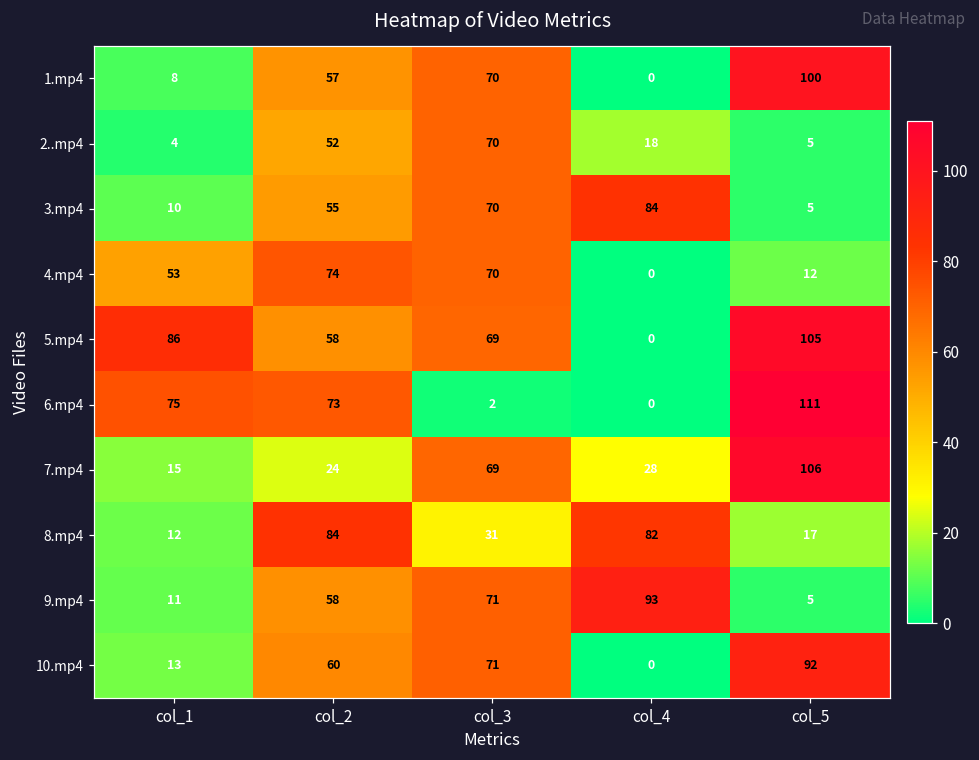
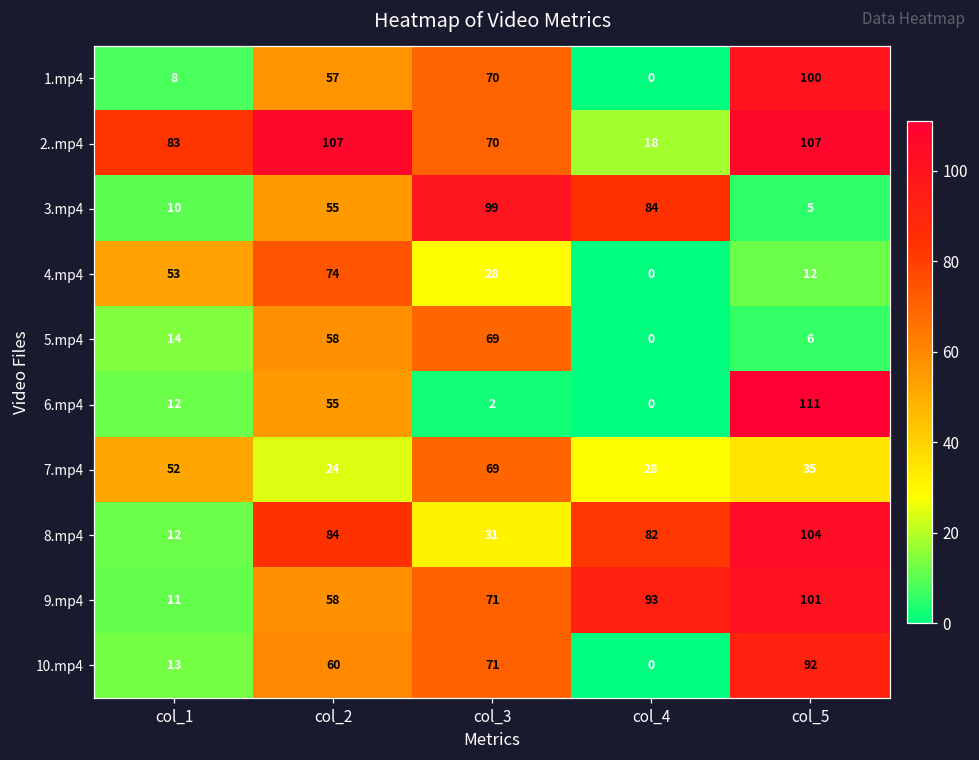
  {
    "1.mp4": {
      "col_1": 8,
      "col_2": 57,
      "col_3": 70,
      "col_4": 0,
      "col_5": 100
    },
    "2..mp4": {
-     "col_1": 4,
-     "col_2": 52,
+     "col_1": 83,
+     "col_2": 107,
      "col_3": 70,
      "col_4": 18,
-     "col_5": 5
+     "col_5": 107
    },
    "3.mp4": {
      "col_1": 10,
      "col_2": 55,
-     "col_3": 70,
+     "col_3": 99,
      "col_4": 84,
      "col_5": 5
    },
    "4.mp4": {
      "col_1": 53,
      "col_2": 74,
-     "col_3": 70,
+     "col_3": 28,
      "col_4": 0,
      "col_5": 12
    },
    "5.mp4": {
-     "col_1": 86,
+     "col_1": 14,
      "col_2": 58,
      "col_3": 69,
      "col_4": 0,
-     "col_5": 105
+     "col_5": 6
    },
    "6.mp4": {
-     "col_1": 75,
-     "col_2": 73,
+     "col_1": 12,
+     "col_2": 55,
      "col_3": 2,
      "col_4": 0,
      "col_5": 111
    },
    "7.mp4": {
-     "col_1": 15,
+     "col_1": 52,
      "col_2": 24,
      "col_3": 69,
      "col_4": 28,
-     "col_5": 106
+     "col_5": 35
    },
    "8.mp4": {
      "col_1": 12,
      "col_2": 84,
      "col_3": 31,
      "col_4": 82,
-     "col_5": 17
+     "col_5": 104
    },
    "9.mp4": {
      "col_1": 11,
      "col_2": 58,
      "col_3": 71,
      "col_4": 93,
-     "col_5": 5
+     "col_5": 101
    },
    "10.mp4": {
      "col_1": 13,
      "col_2": 60,
      "col_3": 71,
      "col_4": 0,
      "col_5": 92
    }
  }
